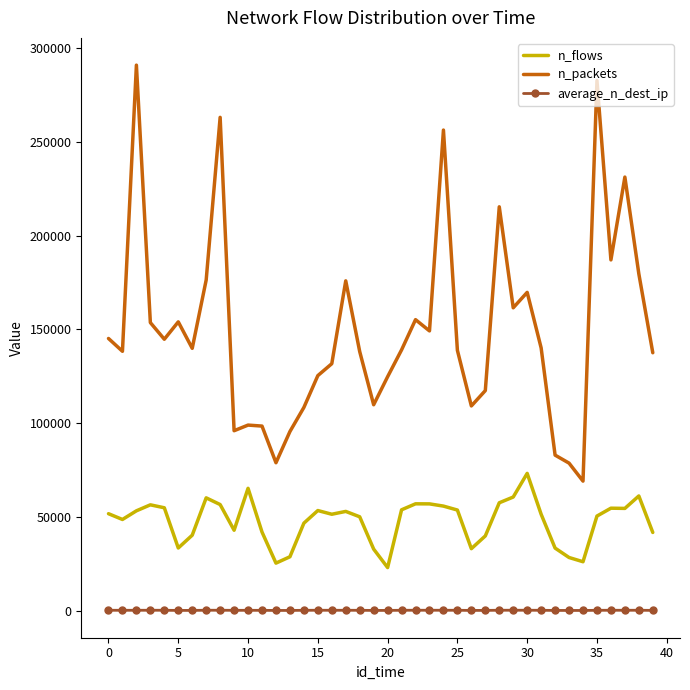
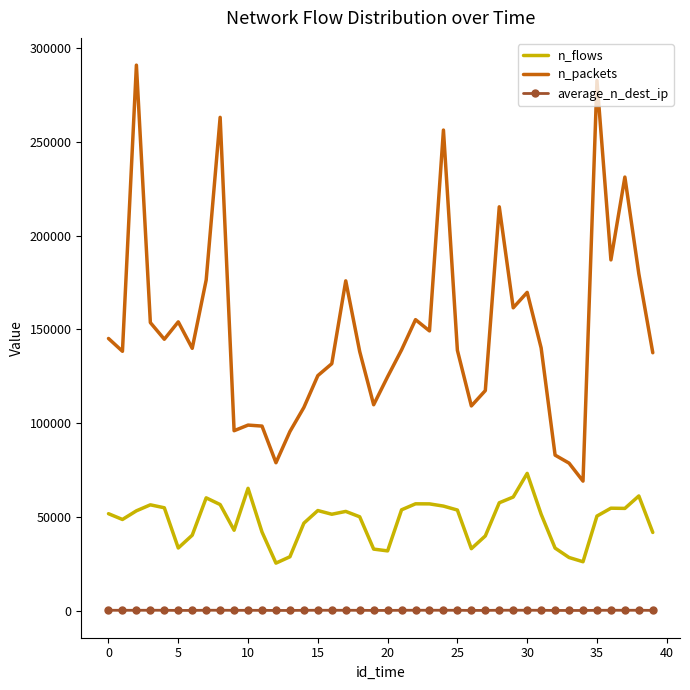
  {
    "n_flows": {
      "0": 52000,
      "5": 33000,
      "10": 65000,
      "15": 53000,
-     "20": 23000,
+     "20": 32000,
      "25": 54000,
      "30": 73000,
      "35": 50000
    }
  }
